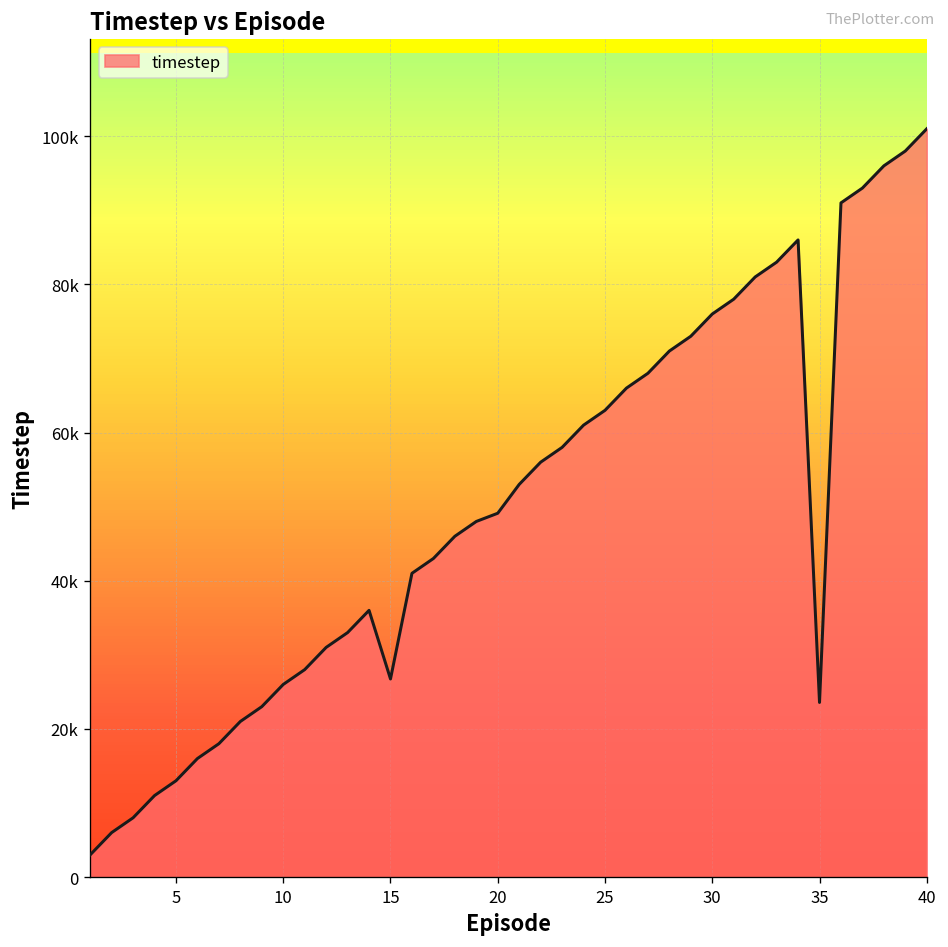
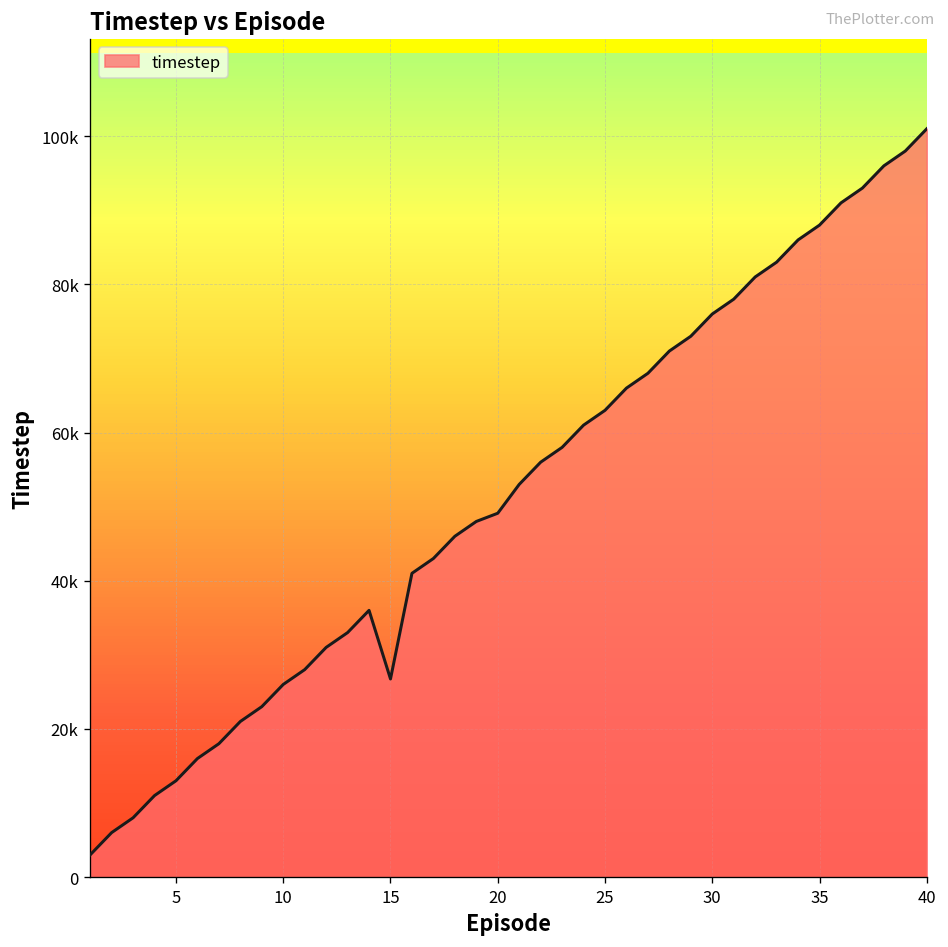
  {
    "5": 13000,
    "10": 26000,
    "15": 27000,
    "20": 49000,
    "25": 63000,
    "30": 76000,
-   "35": 24000,
+   "35": 88000,
    "40": 101000
  }
